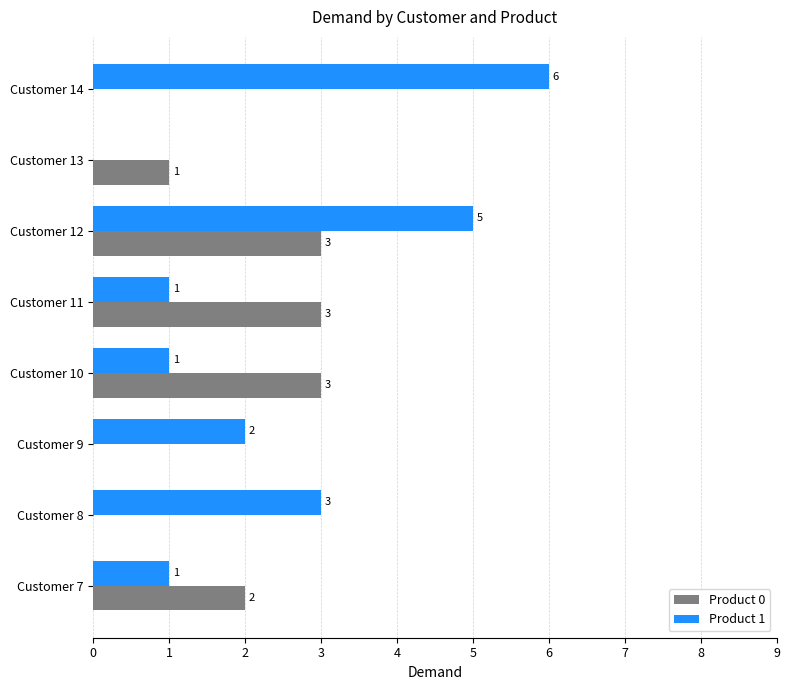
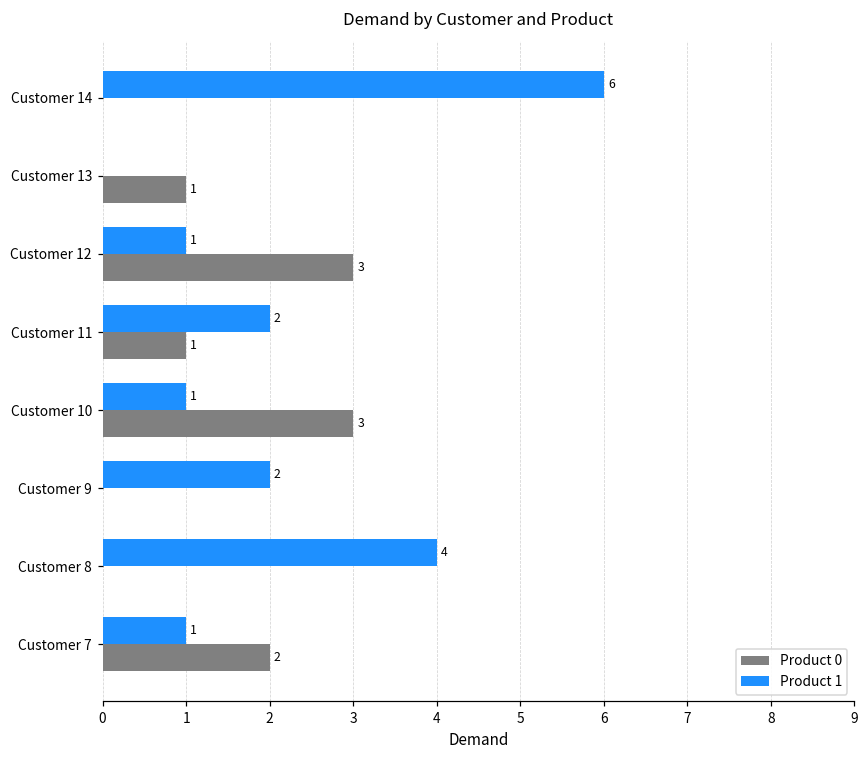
  {
    "Product 0": {
      "Customer 13": 1,
      "Customer 12": 3,
-     "Customer 11": 3,
+     "Customer 11": 1,
      "Customer 10": 3,
      "Customer 7": 2
    },
    "Product 1": {
      "Customer 14": 6,
-     "Customer 12": 5,
-     "Customer 11": 1,
+     "Customer 12": 1,
+     "Customer 11": 2,
      "Customer 10": 1,
      "Customer 9": 2,
-     "Customer 8": 3,
+     "Customer 8": 4,
      "Customer 7": 1
    }
  }
